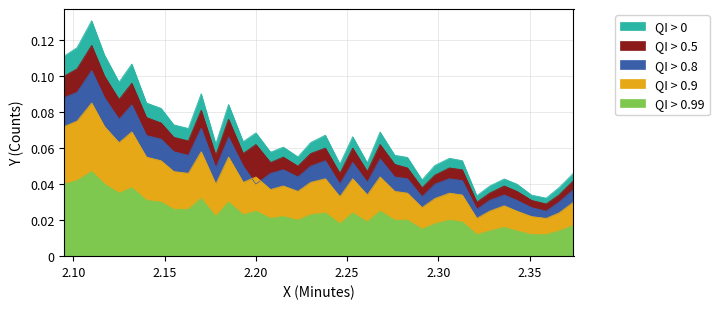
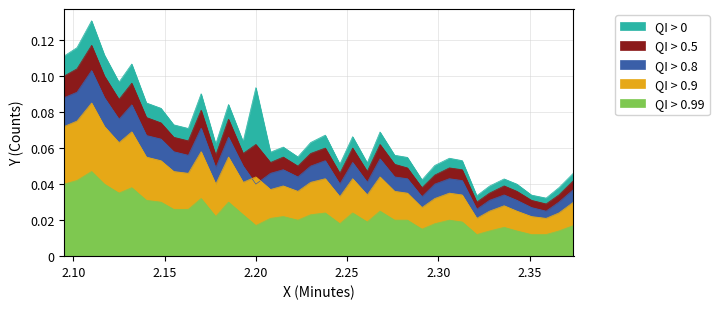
  {
    "QI > 0": {
-     "2.20": 0.068
+     "2.20": 0.094
    },
    "QI > 0.5": {
      "2.20": 0.062
    },
    "QI > 0.8": {
      "2.20": 0.040
    },
    "QI > 0.9": {
      "2.20": 0.044
    },
    "QI > 0.99": {
-     "2.20": 0.025
+     "2.20": 0.017
    }
  }
